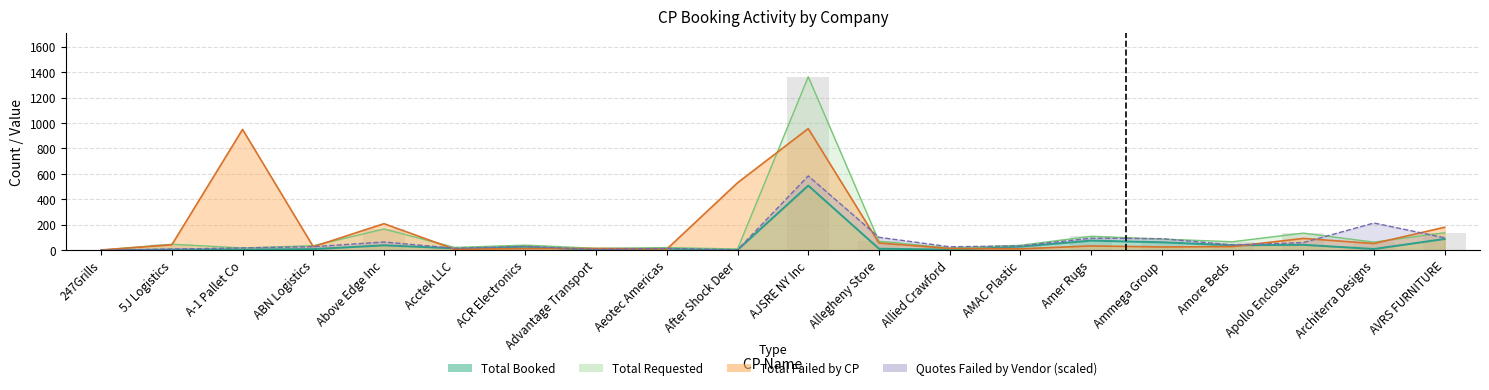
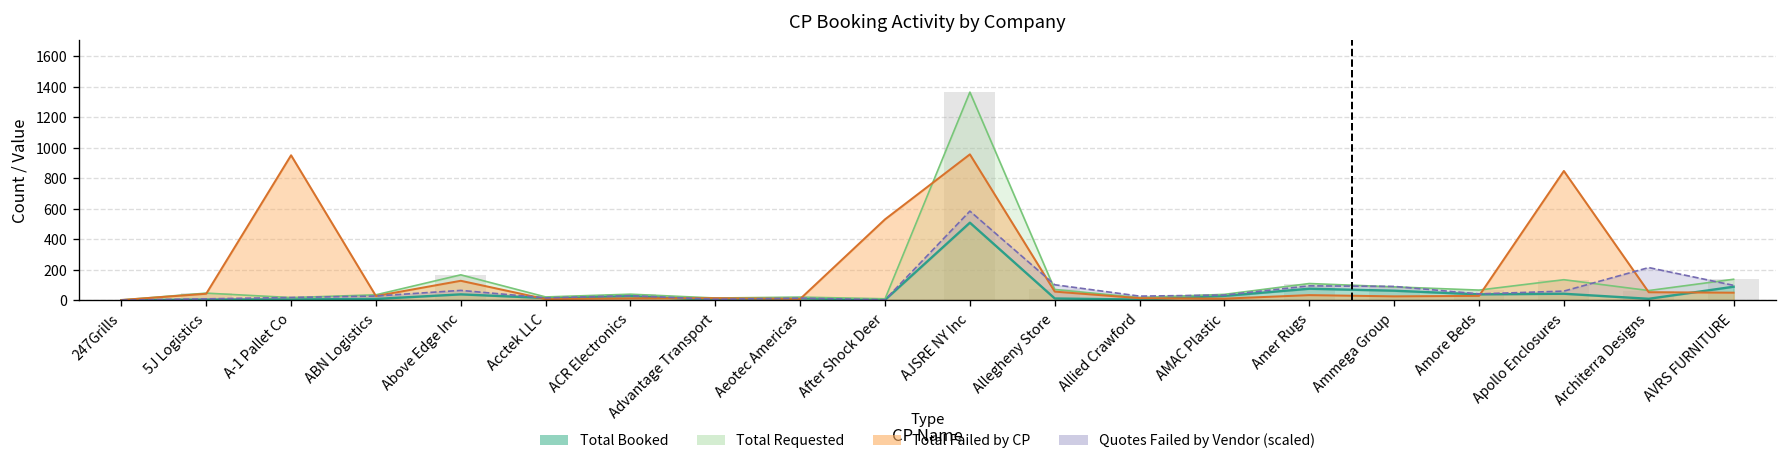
  {
    "Total Booked": {
      "Above Edge Inc": 40,
      "AJSRE NY Inc": 510,
      "Allegheny Store": 10,
      "Ammega Group": 60,
      "Architerra Designs": 10
    },
    "Total Failed by CP": {
      "A-1 Pallet Co": 950,
-     "Above Edge Inc": 210,
+     "Above Edge Inc": 130,
      "After Shock Deer": 530,
      "AJSRE NY Inc": 960,
      "Amer Rugs": 30,
      "Ammega Group": 30,
-     "Apollo Enclosures": 90,
-     "AVRS FURNITURE": 180
+     "Apollo Enclosures": 850,
+     "AVRS FURNITURE": 50
    }
  }
